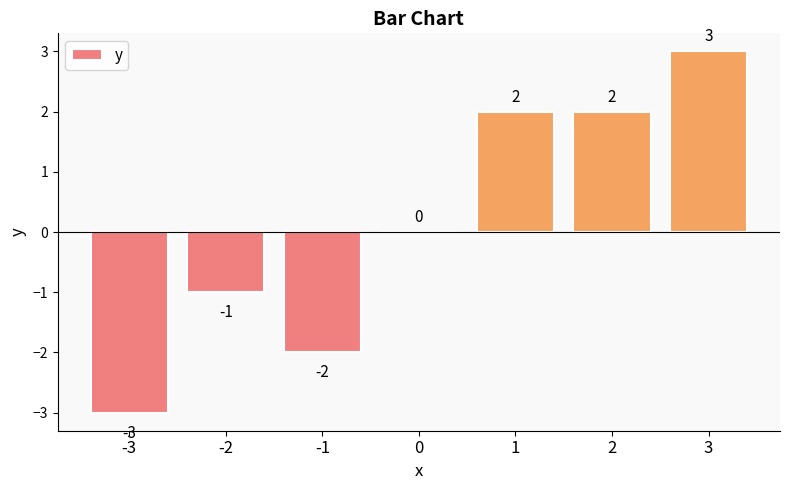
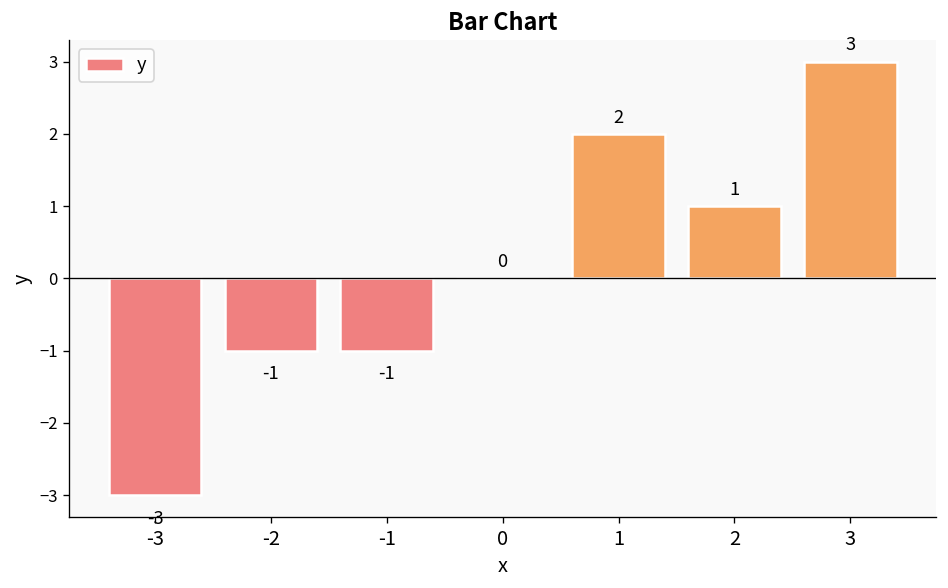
  {
    "-3": -3,
    "-2": -1,
-   "-1": -2,
+   "-1": -1,
    "0": 0,
    "1": 2,
-   "2": 2,
+   "2": 1,
    "3": 3
  }
